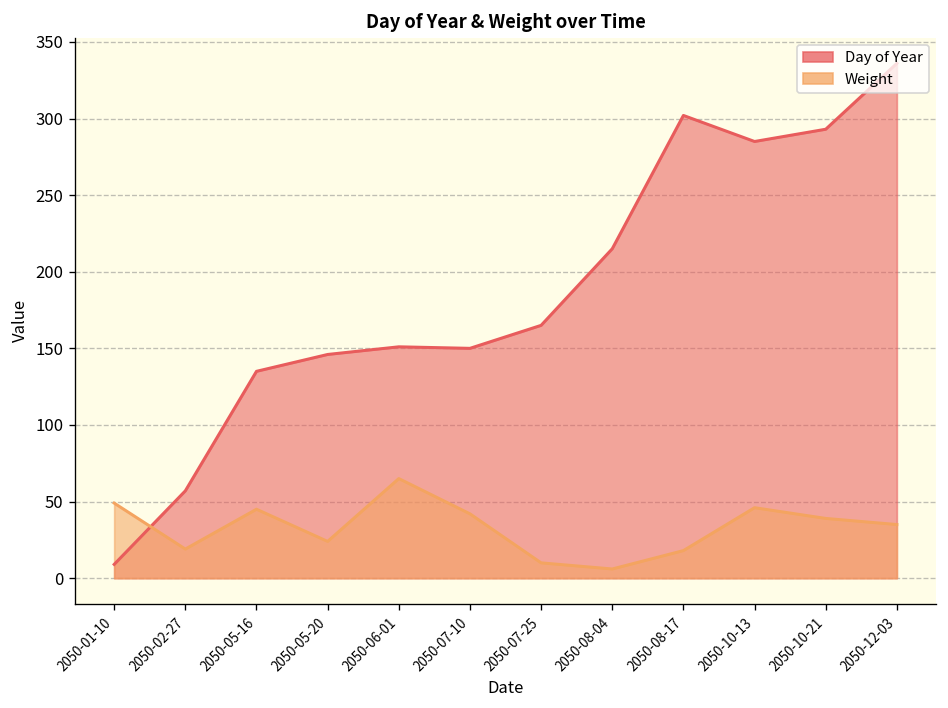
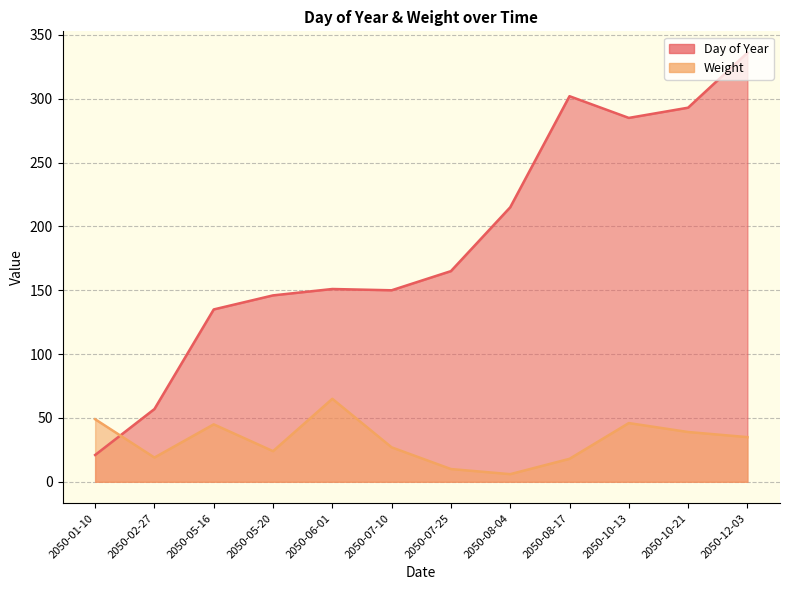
  {
    "Day of Year": {
-     "2050-01-10": 9,
+     "2050-01-10": 21,
      "2050-02-27": 57,
      "2050-05-16": 135,
      "2050-05-20": 146,
      "2050-06-01": 151,
      "2050-07-10": 150,
      "2050-07-25": 165,
      "2050-08-04": 215,
      "2050-08-17": 302,
      "2050-10-13": 285,
      "2050-10-21": 293
    },
    "Weight": {
      "2050-01-10": 49,
      "2050-02-27": 19,
      "2050-05-16": 45,
      "2050-05-20": 24,
      "2050-06-01": 65,
-     "2050-07-10": 42,
+     "2050-07-10": 27,
      "2050-07-25": 10,
      "2050-08-04": 6,
      "2050-08-17": 18,
      "2050-10-13": 46,
      "2050-10-21": 39,
      "2050-12-03": 35
    }
  }
